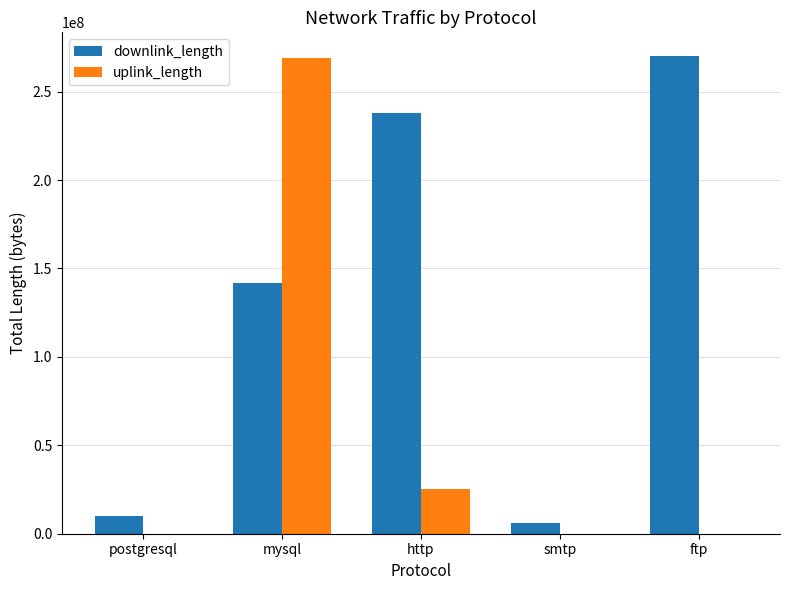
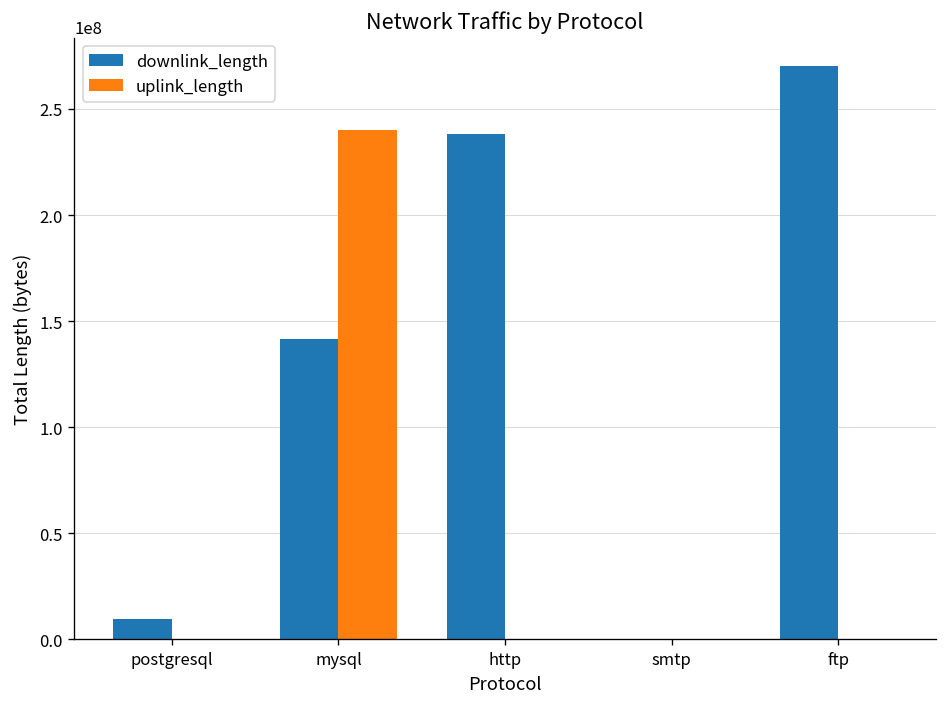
  {
    "downlink_length": {
      "postgresql": 10000000,
      "mysql": 142000000,
      "http": 238000000,
-     "smtp": 6000000,
+     "smtp": 0,
      "ftp": 270000000
    },
    "uplink_length": {
-     "mysql": 269000000,
-     "http": 25000000
+     "mysql": 240000000,
+     "http": 0
    }
  }
